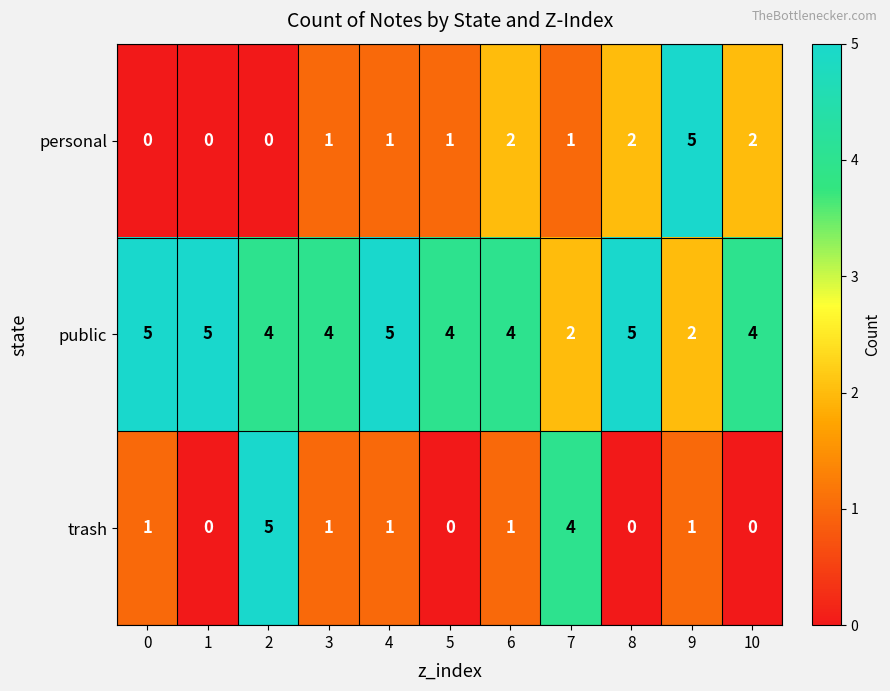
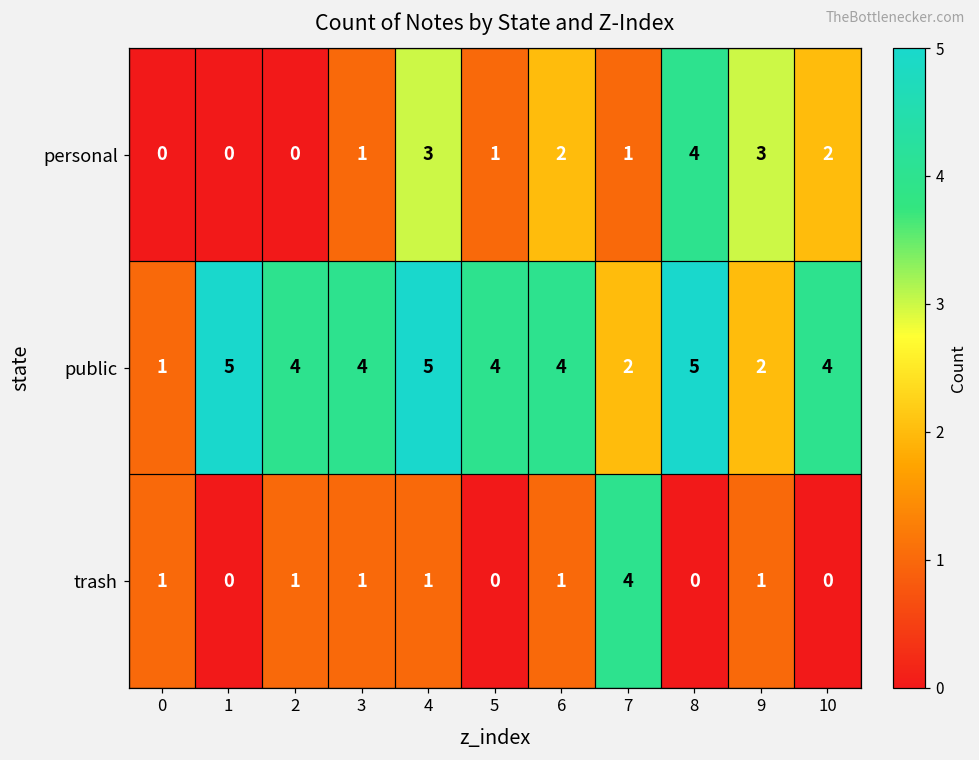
  {
    "personal": {
      "0": 0,
      "1": 0,
      "2": 0,
      "3": 1,
-     "4": 1,
+     "4": 3,
      "5": 1,
      "6": 2,
      "7": 1,
-     "8": 2,
-     "9": 5,
+     "8": 4,
+     "9": 3,
      "10": 2
    },
    "public": {
-     "0": 5,
+     "0": 1,
      "1": 5,
      "2": 4,
      "3": 4,
      "4": 5,
      "5": 4,
      "6": 4,
      "7": 2,
      "8": 5,
      "9": 2,
      "10": 4
    },
    "trash": {
      "0": 1,
      "1": 0,
-     "2": 5,
+     "2": 1,
      "3": 1,
      "4": 1,
      "5": 0,
      "6": 1,
      "7": 4,
      "8": 0,
      "9": 1,
      "10": 0
    }
  }
